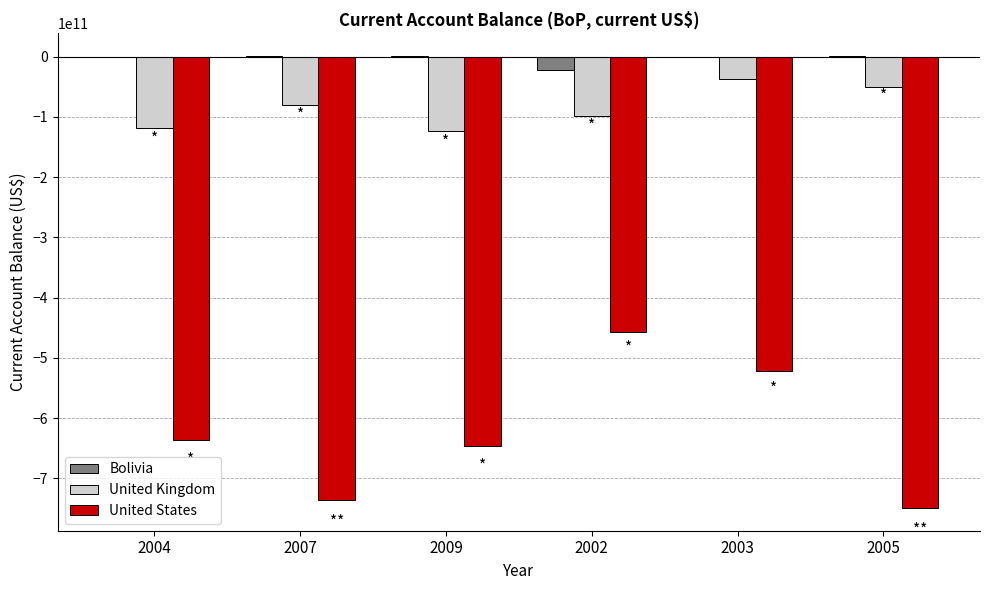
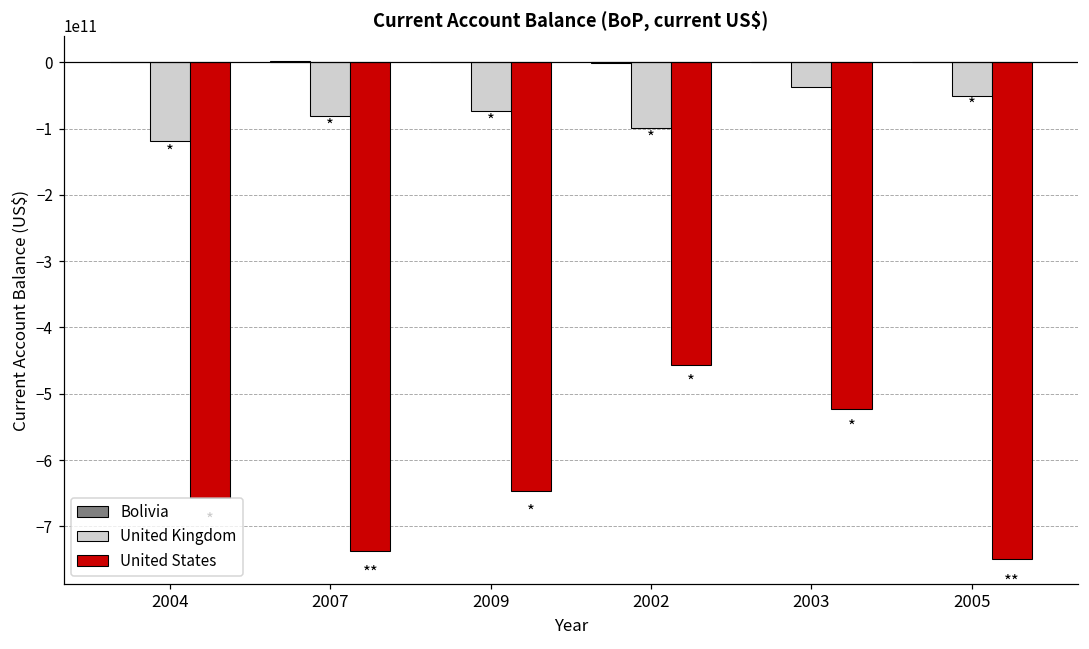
  {
    "Bolivia": {
-     "2002": -20000000000
+     "2002": 0
    },
    "United Kingdom": {
      "2004": -120000000000,
      "2007": -80000000000,
-     "2009": -120000000000,
+     "2009": -70000000000,
      "2002": -100000000000,
      "2003": -40000000000,
      "2005": -50000000000
    },
    "United States": {
-     "2004": -640000000000,
+     "2004": -660000000000,
      "2007": -740000000000,
      "2009": -650000000000,
      "2002": -460000000000,
      "2003": -520000000000,
      "2005": -750000000000
    }
  }
